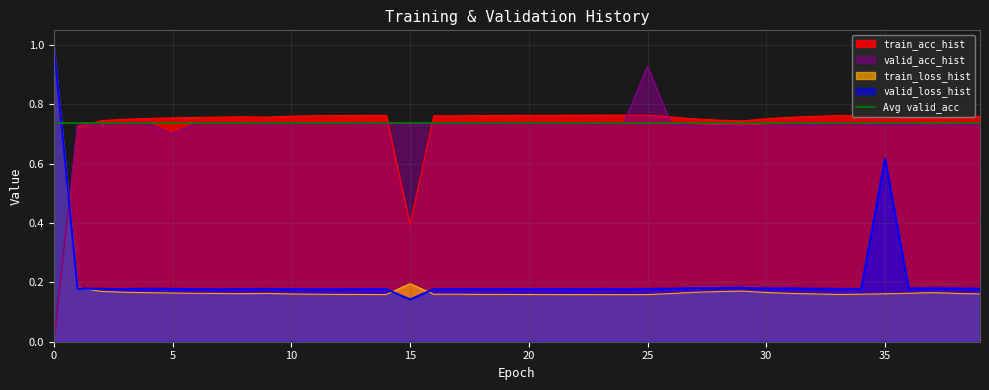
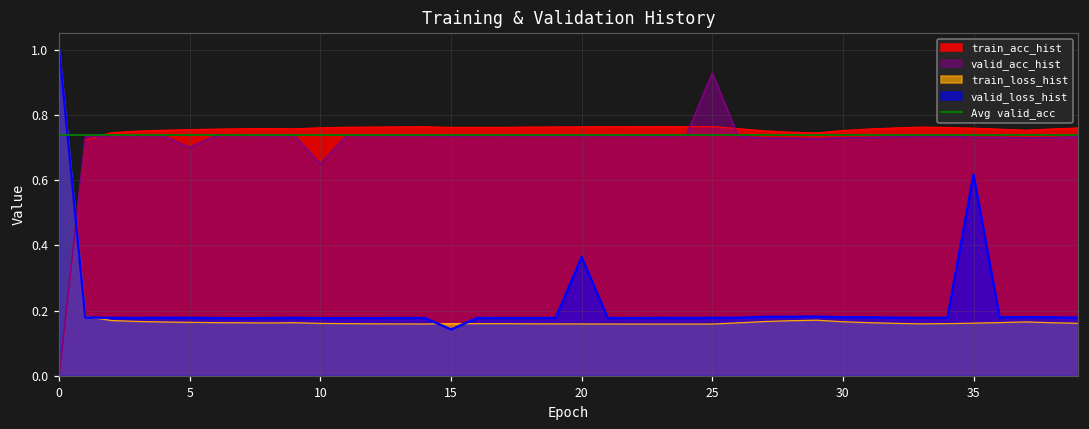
  {
    "train_acc_hist": {
      "5": 0.75,
      "10": 0.76,
-     "15": 0.40,
+     "15": 0.76,
      "20": 0.76,
      "25": 0.76,
      "30": 0.75
    },
    "valid_acc_hist": {
      "5": 0.70,
-     "10": 0.74,
+     "10": 0.65,
      "15": 0.74,
      "20": 0.74,
      "25": 0.93,
      "30": 0.73,
      "35": 0.73
    },
    "train_loss_hist": {
      "5": 0.16,
      "10": 0.16,
-     "15": 0.20,
+     "15": 0.16,
      "20": 0.16,
      "25": 0.16,
      "30": 0.17,
      "35": 0.16
    },
    "valid_loss_hist": {
      "5": 0.18,
      "10": 0.18,
      "15": 0.14,
-     "20": 0.18,
+     "20": 0.36,
      "25": 0.18,
      "30": 0.18,
      "35": 0.62
    }
  }
